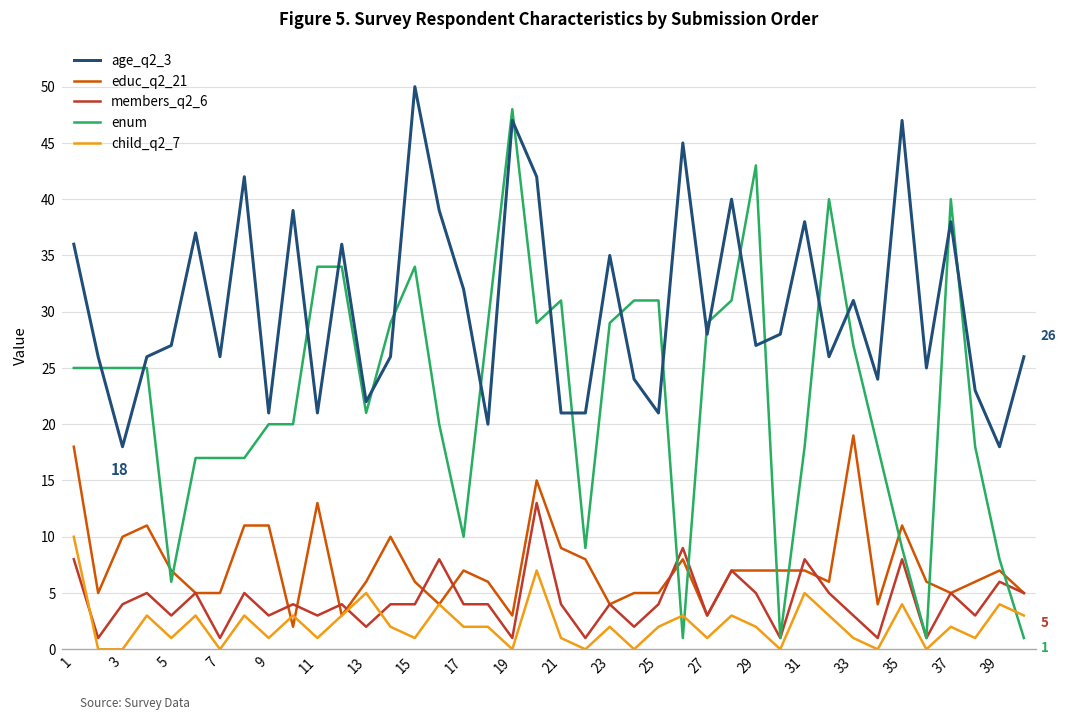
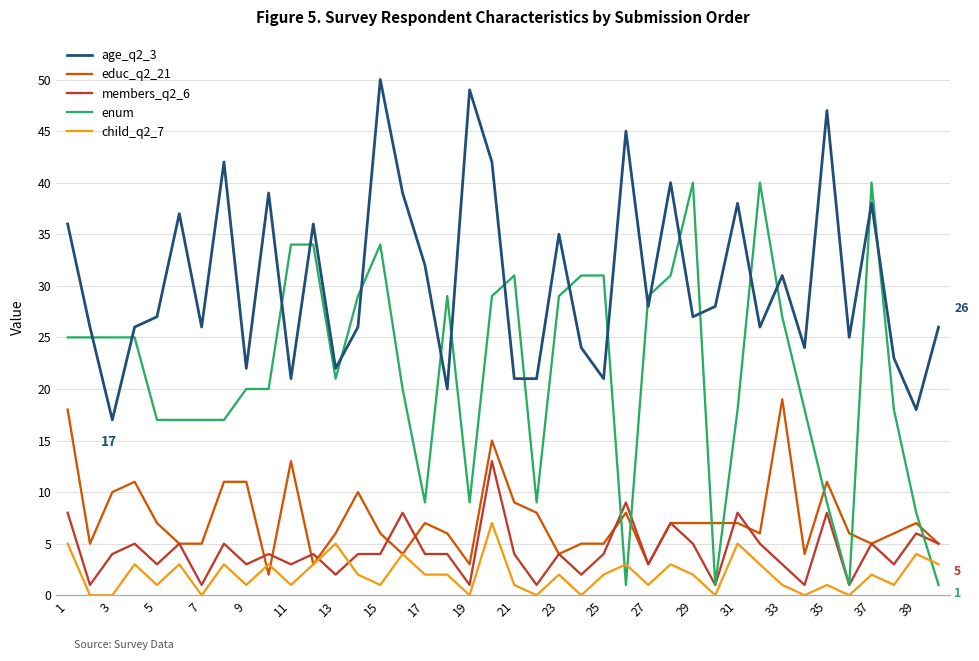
  {
    "age_q2_3": {
-     "3": 18,
-     "9": 21,
-     "19": 47
+     "3": 17,
+     "9": 22,
+     "19": 49
    },
    "enum": {
      "1": 25,
      "3": 25,
-     "5": 6,
+     "5": 17,
      "7": 17,
      "9": 20,
      "11": 34,
      "13": 21,
      "15": 34,
-     "17": 10,
-     "19": 48,
+     "17": 9,
+     "19": 9,
      "21": 31,
      "23": 29,
      "25": 31,
      "27": 29,
-     "29": 43,
+     "29": 40,
      "31": 18,
      "33": 27,
      "35": 9,
      "37": 40,
      "39": 8
    },
    "child_q2_7": {
-     "1": 10,
+     "1": 5,
      "3": 0,
      "5": 1,
      "7": 0,
      "9": 1,
      "11": 1,
      "13": 5,
      "15": 1,
      "17": 2,
      "19": 0,
      "21": 1,
      "23": 2,
      "25": 2,
      "27": 1,
      "29": 2,
      "31": 5,
      "33": 1,
-     "35": 4,
+     "35": 1,
      "37": 2,
      "39": 4
    }
  }
